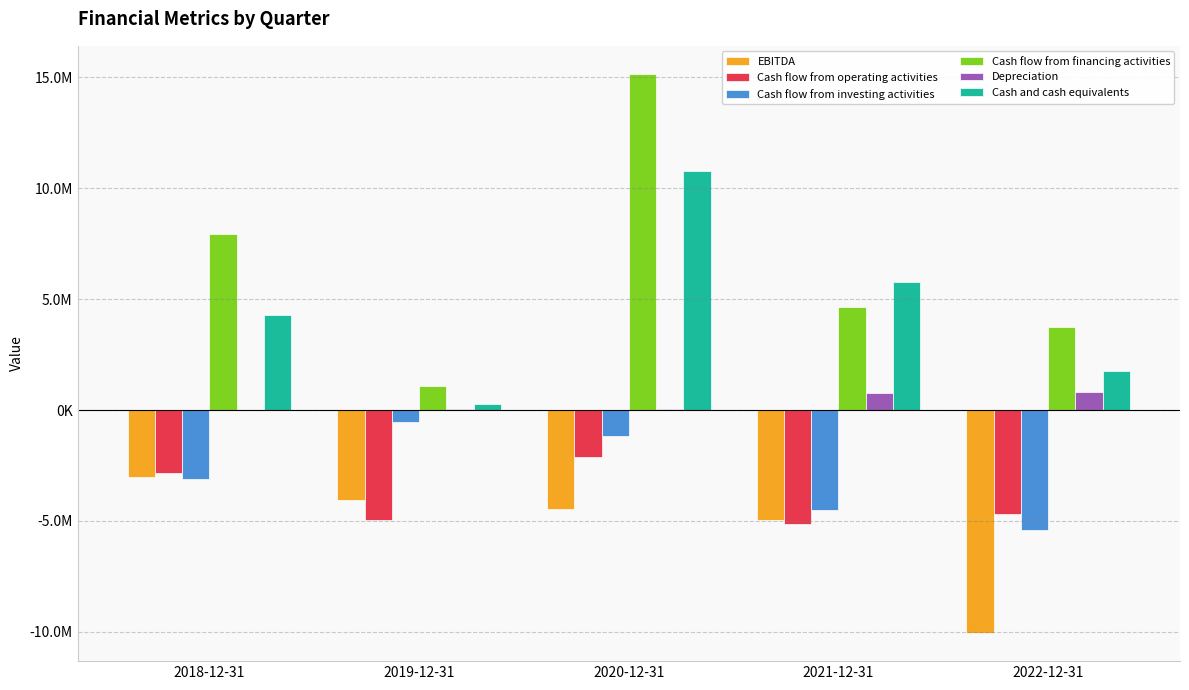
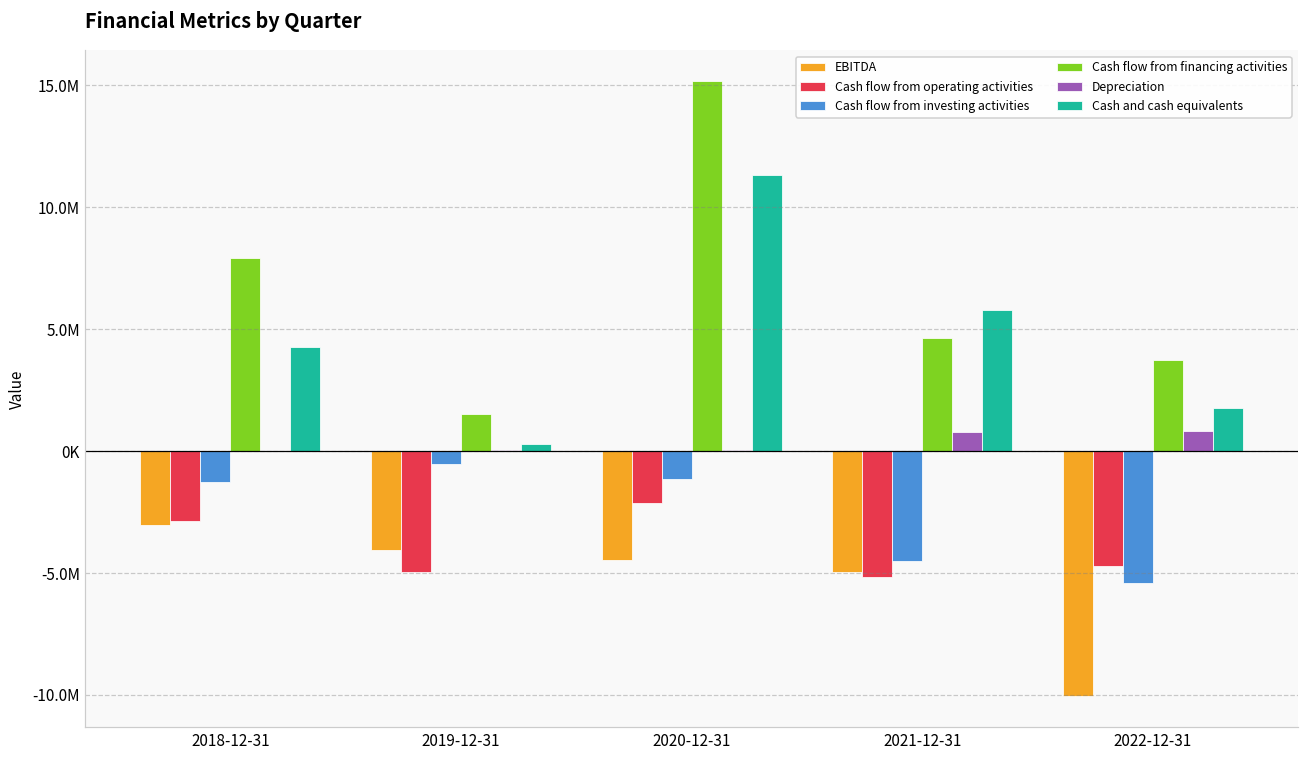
  {
    "EBITDA": {
      "2018-12-31": -3000000,
      "2019-12-31": -4000000,
      "2020-12-31": -4500000,
      "2021-12-31": -5000000,
      "2022-12-31": -10100000
    },
    "Cash flow from operating activities": {
      "2018-12-31": -2900000,
      "2019-12-31": -4900000,
      "2020-12-31": -2100000,
      "2021-12-31": -5100000,
      "2022-12-31": -4700000
    },
    "Cash flow from investing activities": {
-     "2018-12-31": -3100000,
+     "2018-12-31": -1300000,
      "2019-12-31": -500000,
      "2020-12-31": -1200000,
      "2021-12-31": -4500000,
      "2022-12-31": -5400000
    },
    "Cash flow from financing activities": {
      "2018-12-31": 7900000,
-     "2019-12-31": 1100000,
+     "2019-12-31": 1500000,
      "2020-12-31": 15200000,
      "2021-12-31": 4600000,
      "2022-12-31": 3700000
    },
    "Depreciation": {
      "2021-12-31": 800000,
      "2022-12-31": 800000
    },
    "Cash and cash equivalents": {
      "2018-12-31": 4300000,
      "2019-12-31": 300000,
-     "2020-12-31": 10800000,
+     "2020-12-31": 11300000,
      "2021-12-31": 5800000,
      "2022-12-31": 1800000
    }
  }
